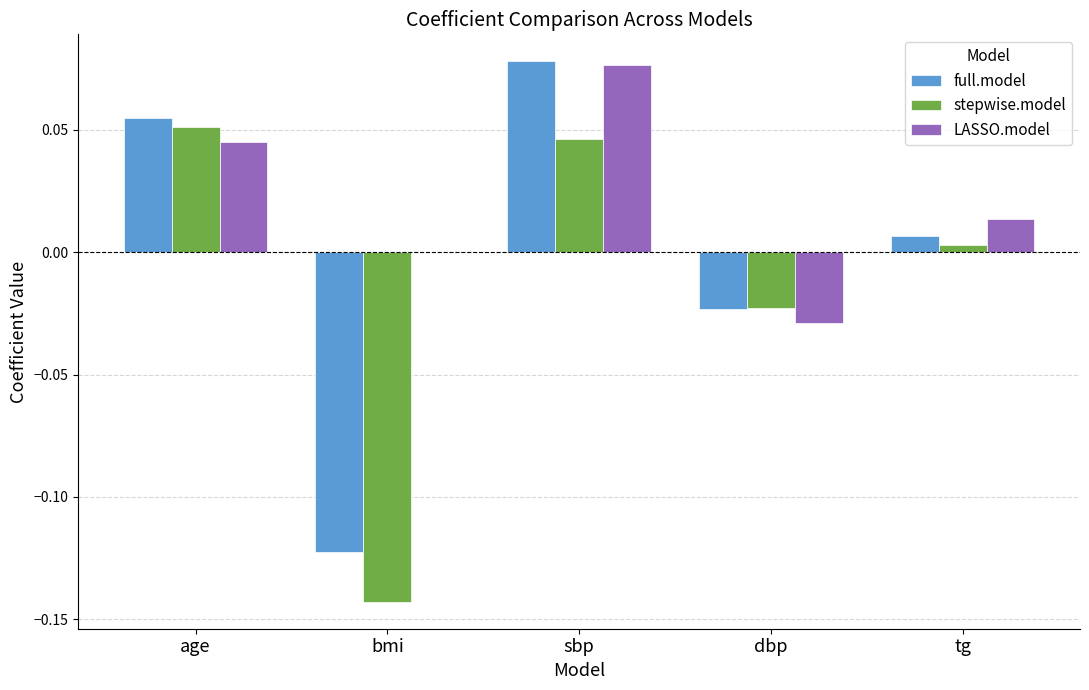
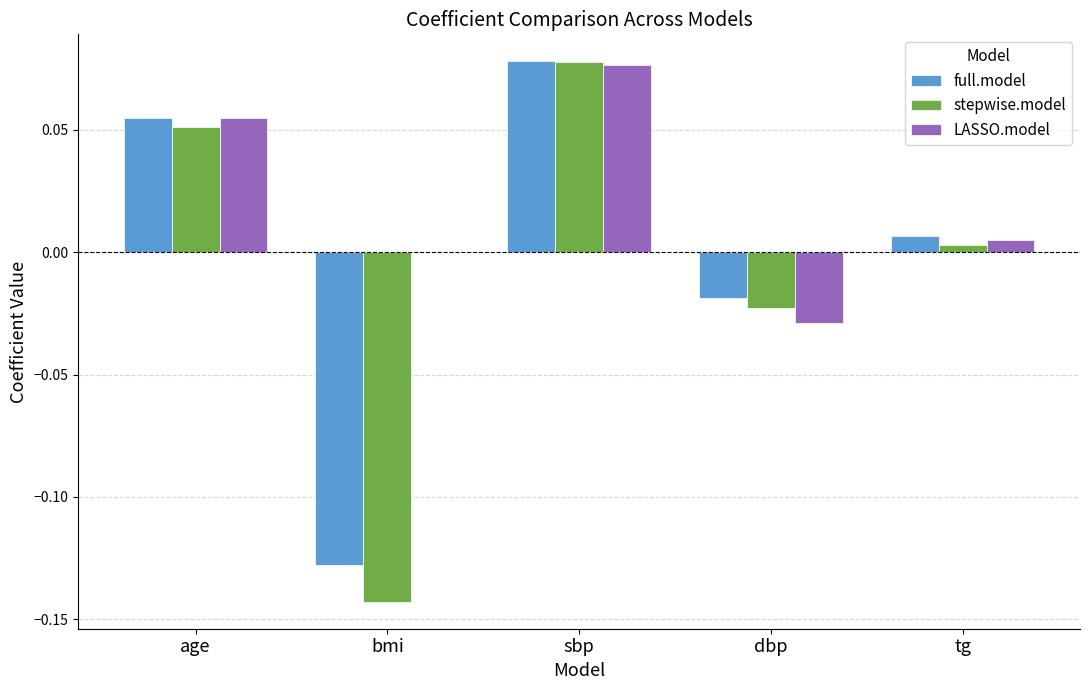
  {
    "full.model": {
      "age": 0.055,
-     "bmi": -0.123,
+     "bmi": -0.128,
      "sbp": 0.078,
-     "dbp": -0.023,
+     "dbp": -0.019,
      "tg": 0.007
    },
    "stepwise.model": {
      "age": 0.051,
      "bmi": -0.143,
-     "sbp": 0.046,
+     "sbp": 0.078,
      "dbp": -0.023,
      "tg": 0.003
    },
    "LASSO.model": {
-     "age": 0.045,
+     "age": 0.055,
      "bmi": 0.000,
      "sbp": 0.076,
      "dbp": -0.029,
-     "tg": 0.014
+     "tg": 0.005
    }
  }
